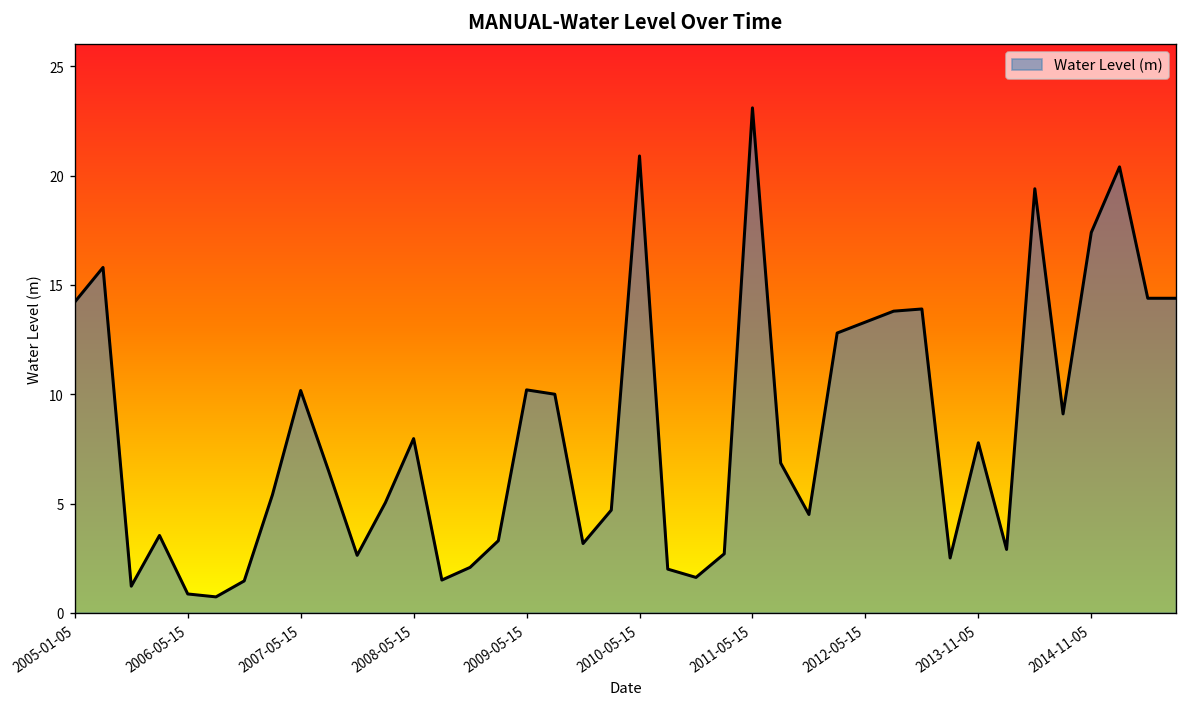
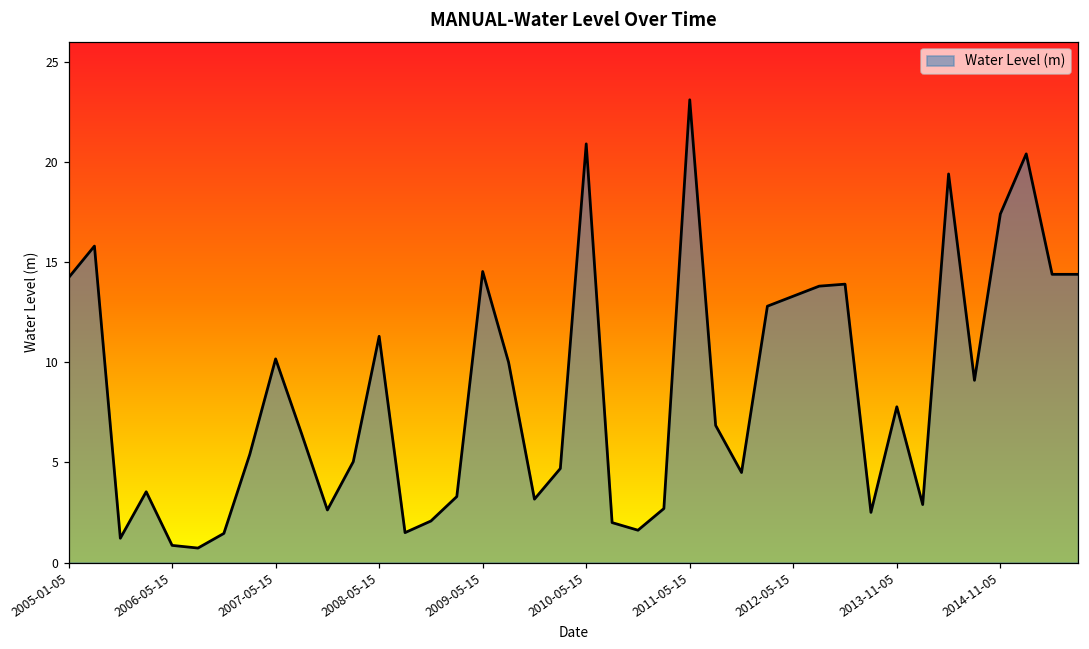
  {
    "2005-01-05": 14.2,
    "2006-05-15": 0.9,
    "2007-05-15": 10.2,
-   "2008-05-15": 8.0,
-   "2009-05-15": 10.2,
+   "2008-05-15": 11.3,
+   "2009-05-15": 14.5,
    "2010-05-15": 20.9,
    "2011-05-15": 23.1,
    "2012-05-15": 13.3,
    "2013-11-05": 7.8,
    "2014-11-05": 17.4
  }
